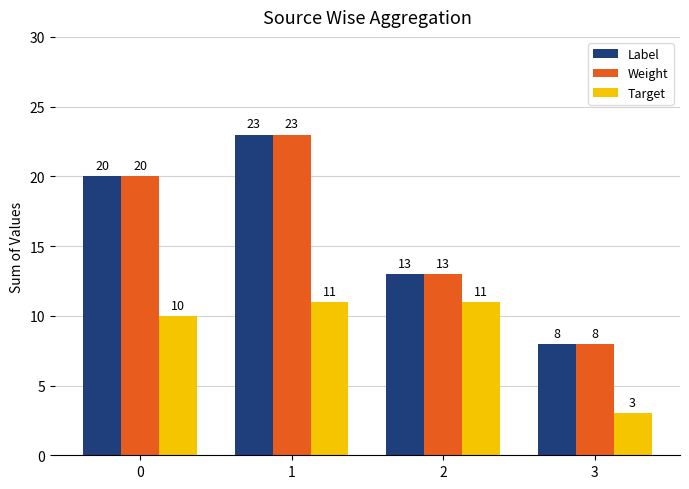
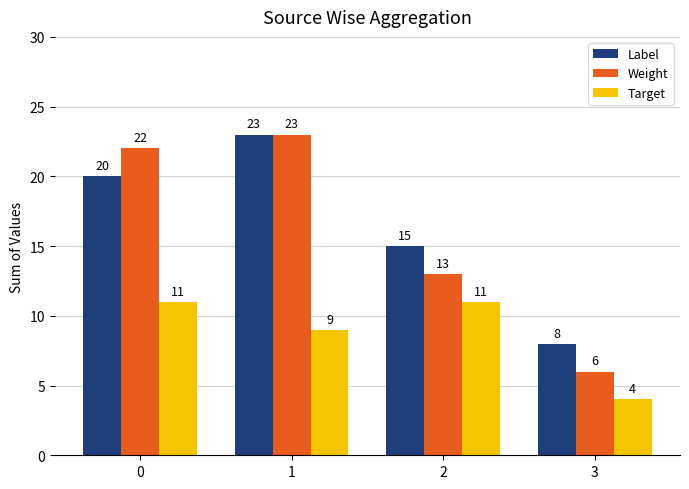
  {
    "Label": {
      "0": 20,
      "1": 23,
-     "2": 13,
+     "2": 15,
      "3": 8
    },
    "Weight": {
-     "0": 20,
+     "0": 22,
      "1": 23,
      "2": 13,
-     "3": 8
+     "3": 6
    },
    "Target": {
-     "0": 10,
-     "1": 11,
+     "0": 11,
+     "1": 9,
      "2": 11,
-     "3": 3
+     "3": 4
    }
  }
